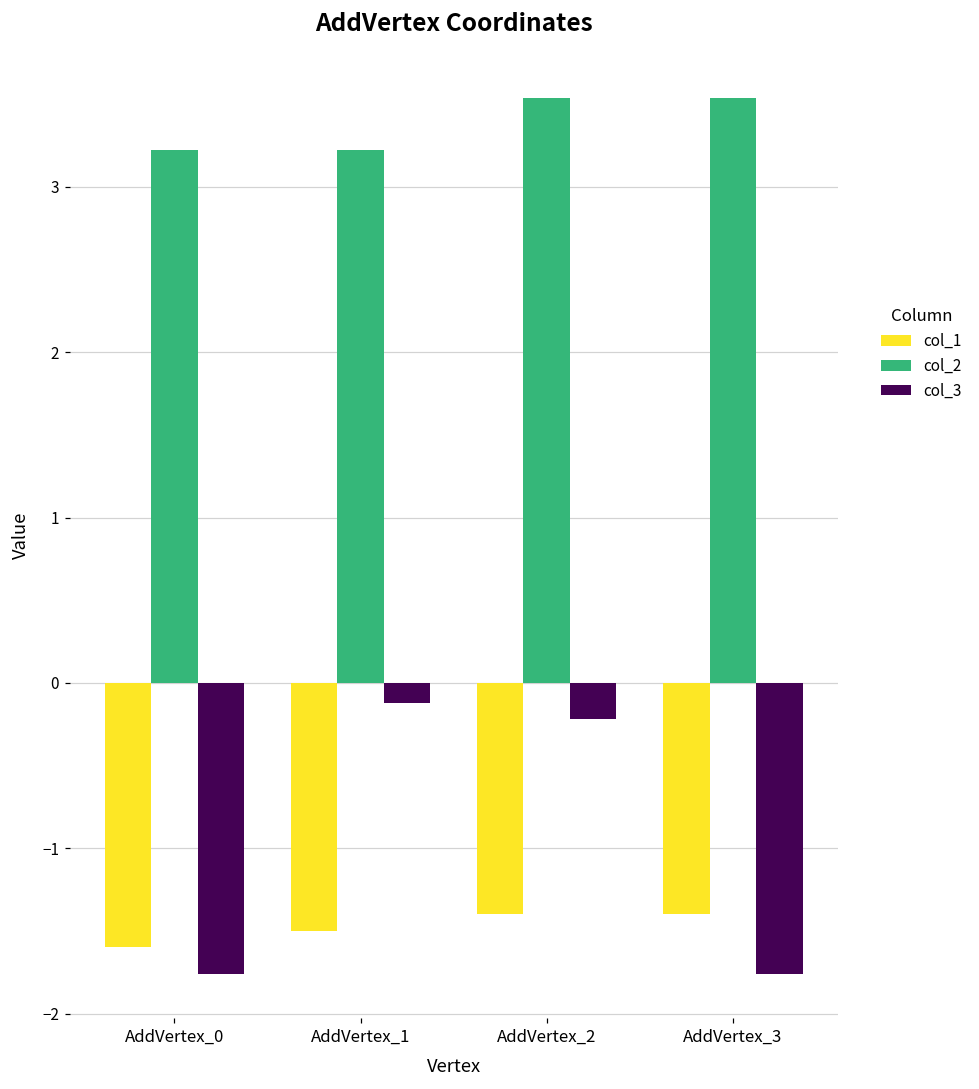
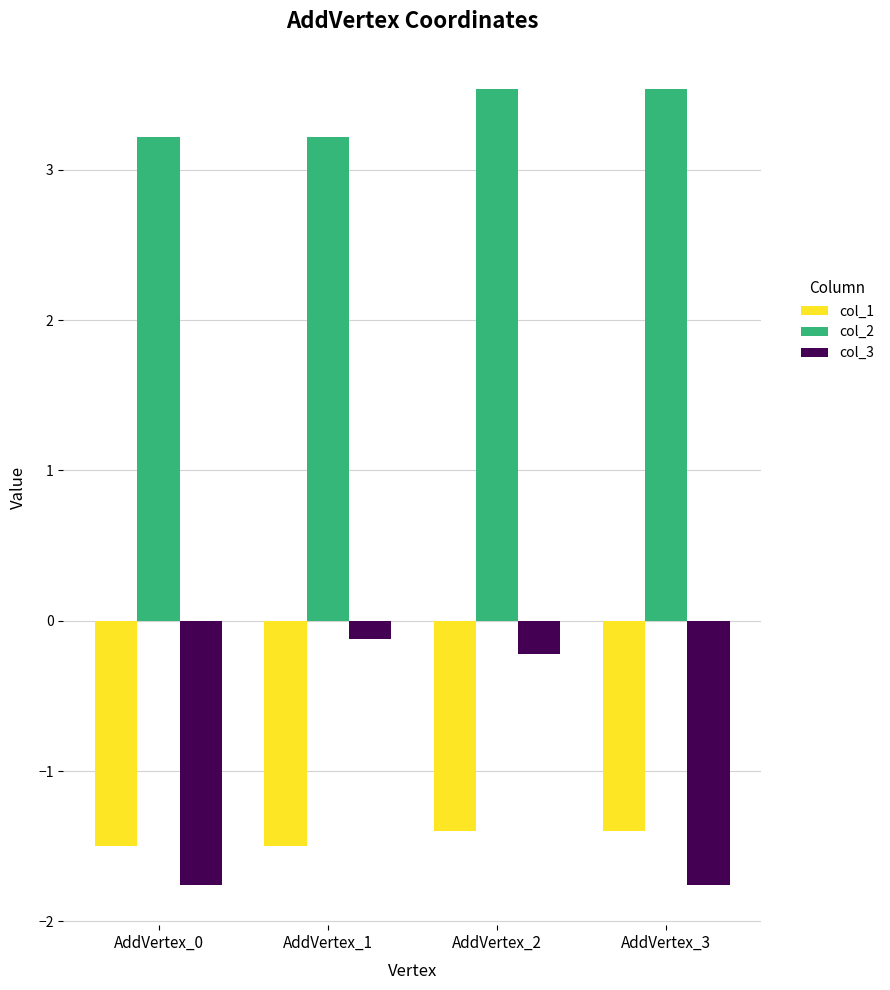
  {
    "col_1": {
-     "AddVertex_0": -1.6,
+     "AddVertex_0": -1.5,
      "AddVertex_1": -1.5,
      "AddVertex_2": -1.4,
      "AddVertex_3": -1.4
    },
    "col_2": {
      "AddVertex_0": 3.22,
      "AddVertex_1": 3.22,
      "AddVertex_2": 3.54,
      "AddVertex_3": 3.54
    },
    "col_3": {
      "AddVertex_0": -1.76,
      "AddVertex_1": -0.12,
      "AddVertex_2": -0.22,
      "AddVertex_3": -1.76
    }
  }
